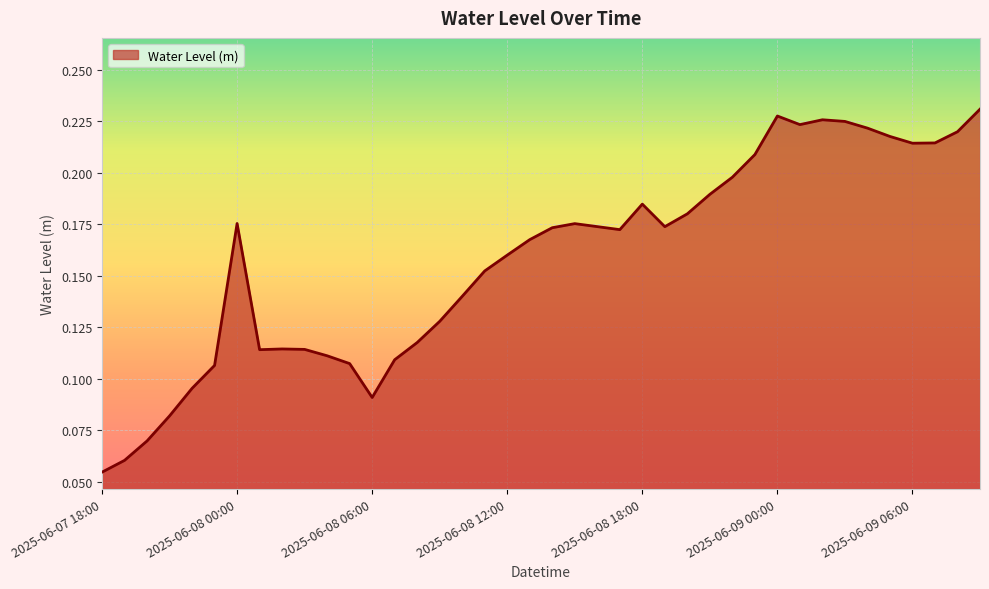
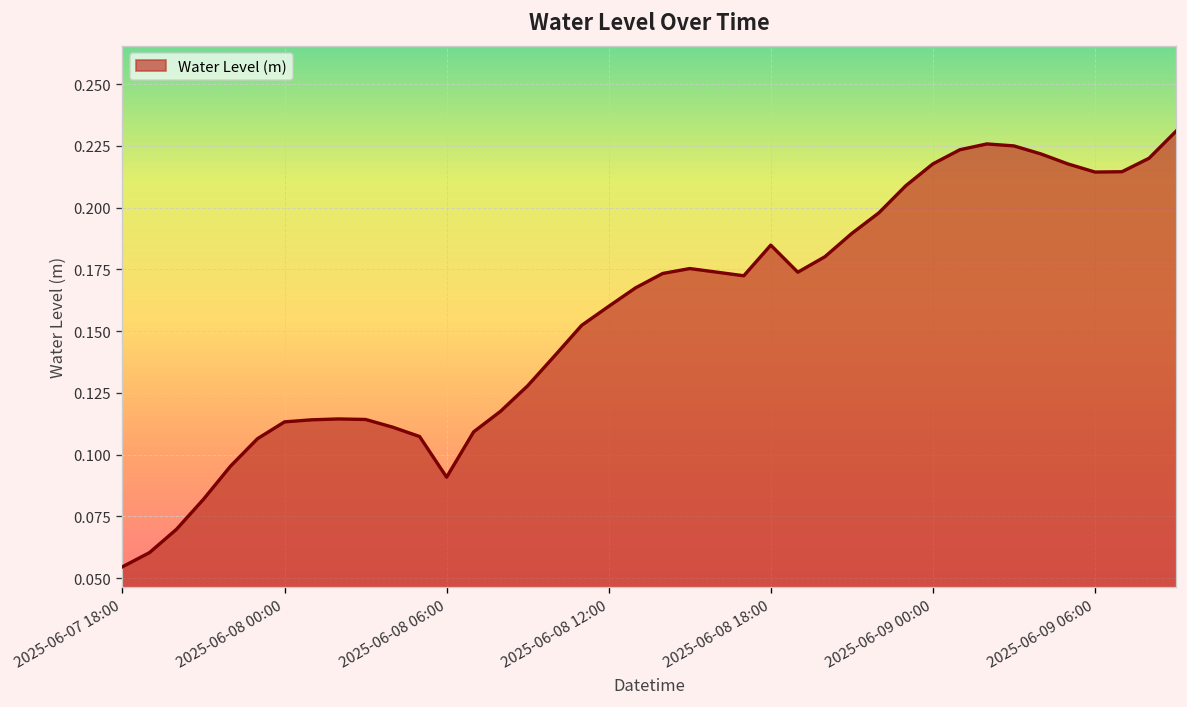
  {
    "2025-06-07 18:00": 0.055,
-   "2025-06-08 00:00": 0.175,
+   "2025-06-08 00:00": 0.113,
    "2025-06-08 06:00": 0.091,
    "2025-06-08 12:00": 0.160,
    "2025-06-08 18:00": 0.185,
-   "2025-06-09 00:00": 0.228,
+   "2025-06-09 00:00": 0.218,
    "2025-06-09 06:00": 0.214
  }
